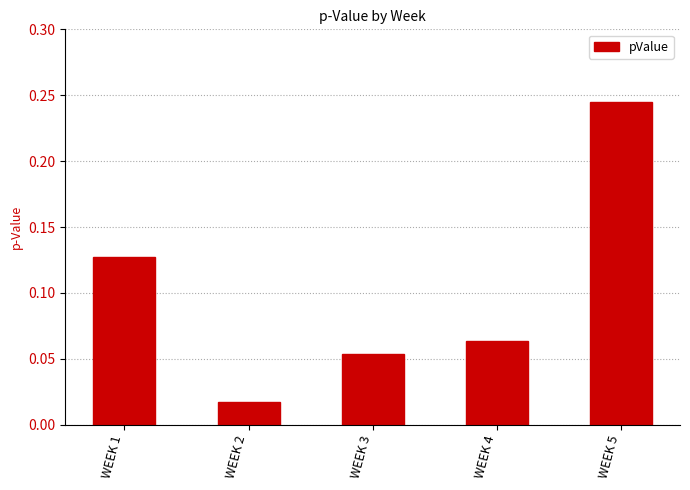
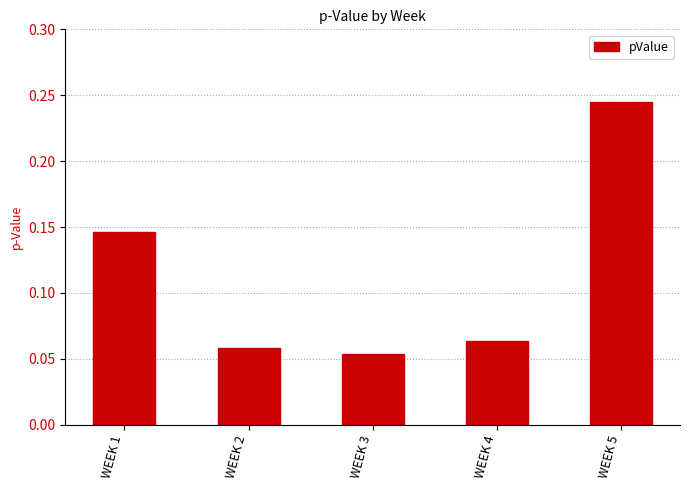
  {
-   "WEEK 1": 0.127,
-   "WEEK 2": 0.017,
+   "WEEK 1": 0.146,
+   "WEEK 2": 0.058,
    "WEEK 3": 0.054,
    "WEEK 4": 0.064,
    "WEEK 5": 0.245
  }
